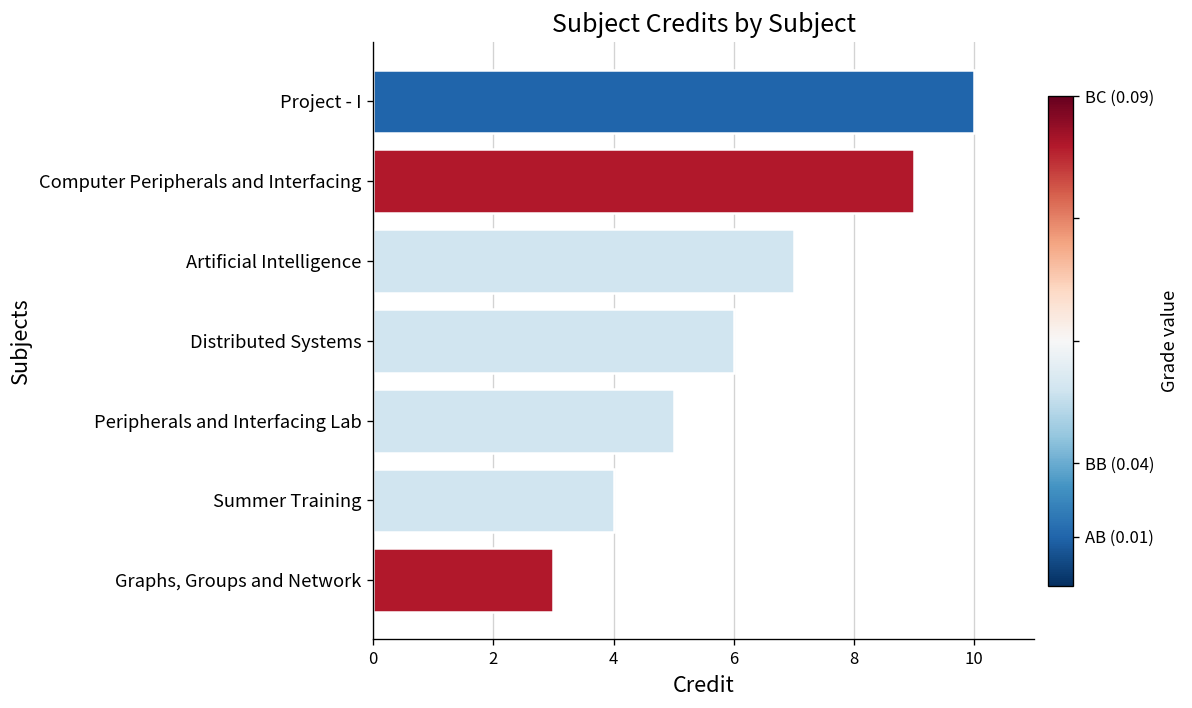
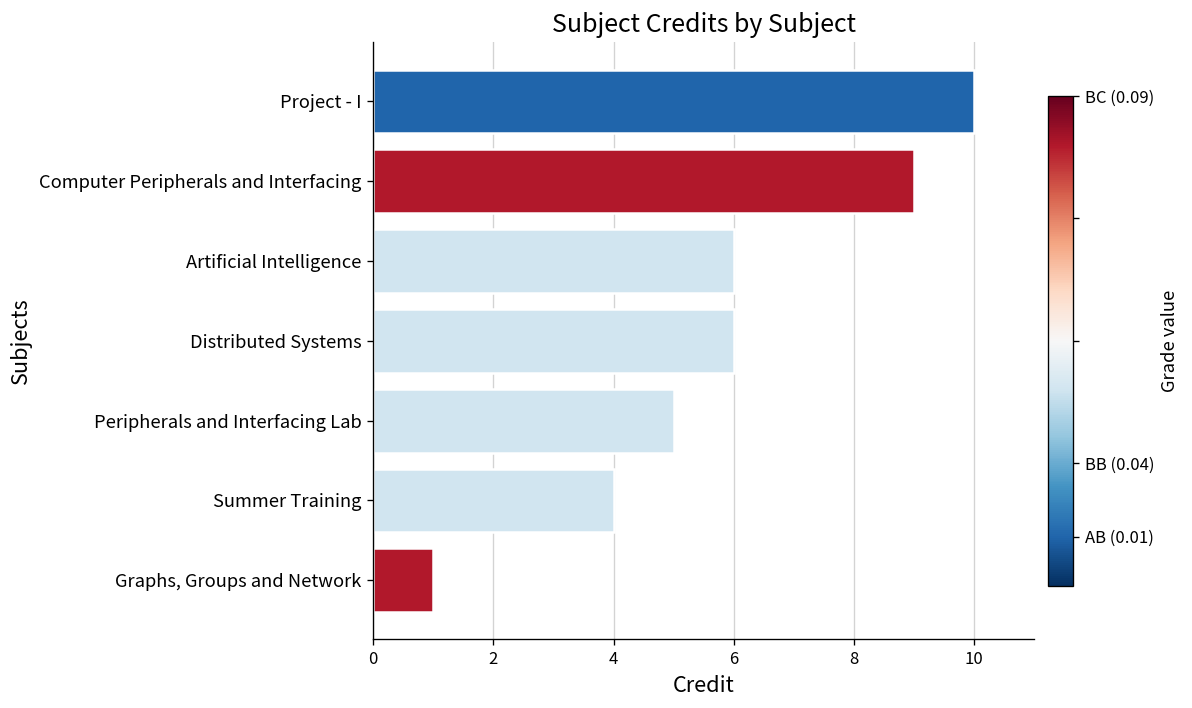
  {
    "Project - I": 10,
    "Computer Peripherals and Interfacing": 9,
-   "Artificial Intelligence": 7,
+   "Artificial Intelligence": 6,
    "Distributed Systems": 6,
    "Peripherals and Interfacing Lab": 5,
    "Summer Training": 4,
-   "Graphs, Groups and Network": 3
+   "Graphs, Groups and Network": 1
  }
